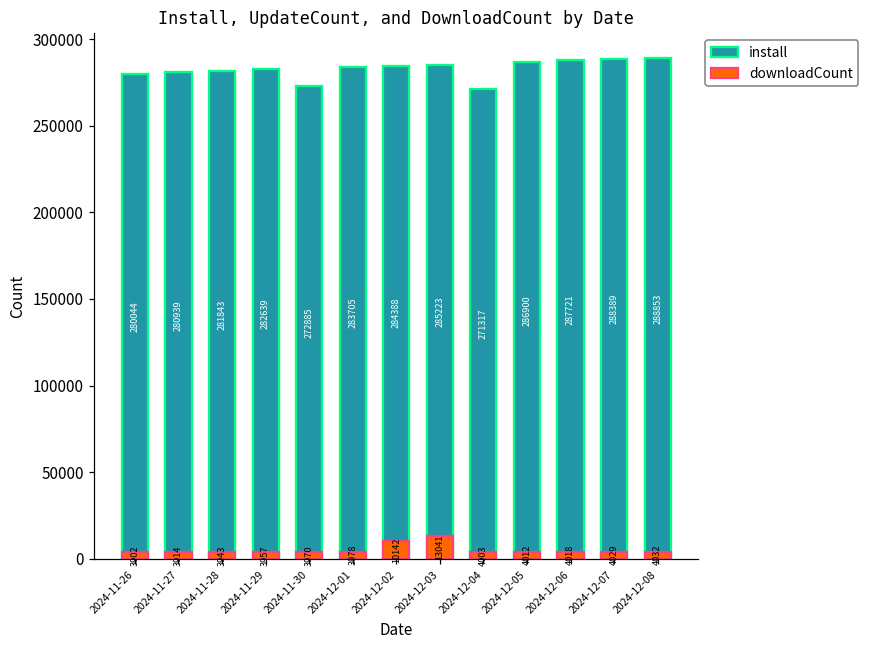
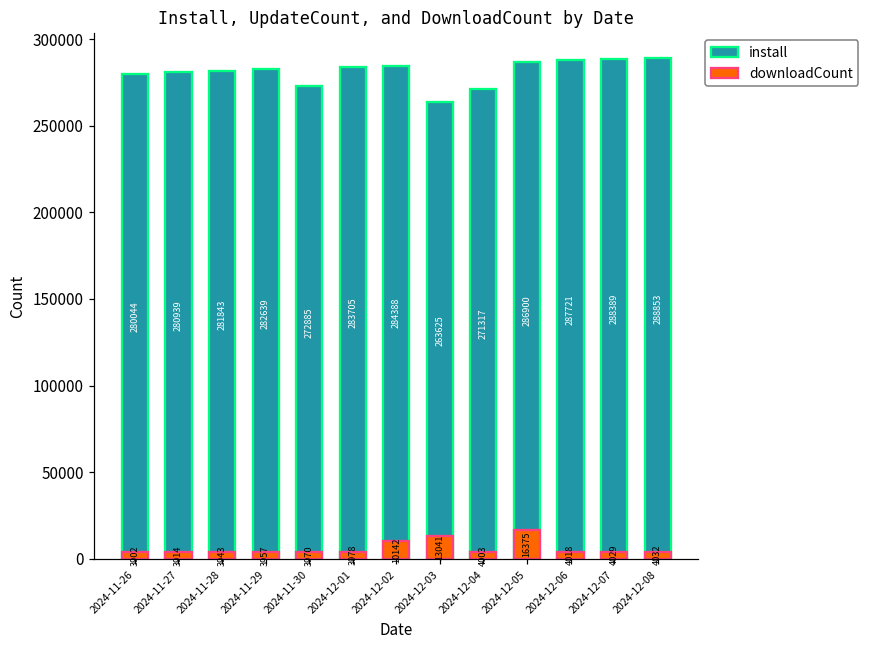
  {
    "install": {
      "2024-11-26": 280044,
      "2024-11-27": 280939,
      "2024-11-28": 281843,
      "2024-11-29": 282639,
      "2024-11-30": 272885,
      "2024-12-01": 283705,
      "2024-12-02": 284388,
-     "2024-12-03": 285223,
+     "2024-12-03": 263625,
      "2024-12-04": 271317,
      "2024-12-05": 286900,
      "2024-12-06": 287721,
      "2024-12-07": 288389,
      "2024-12-08": 288853
    },
    "downloadCount": {
-     "2024-12-05": 4012
+     "2024-12-05": 16375
    }
  }
